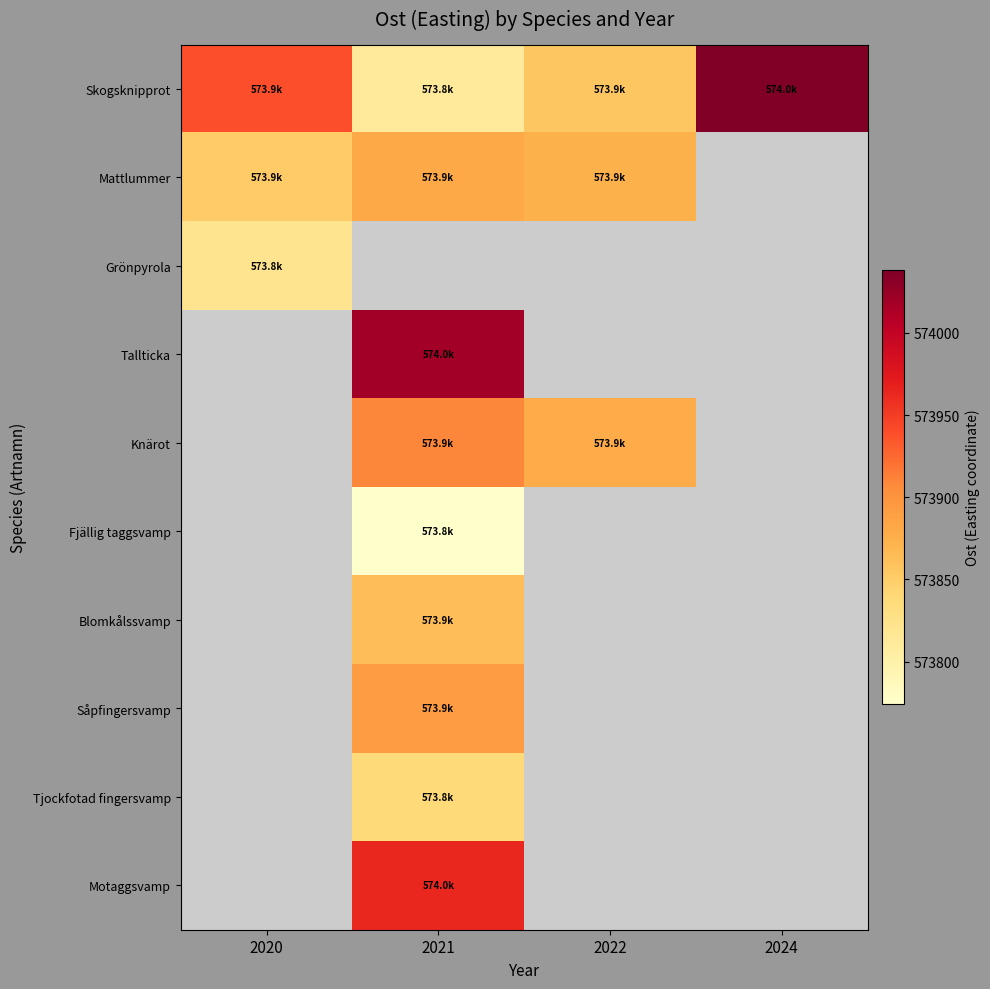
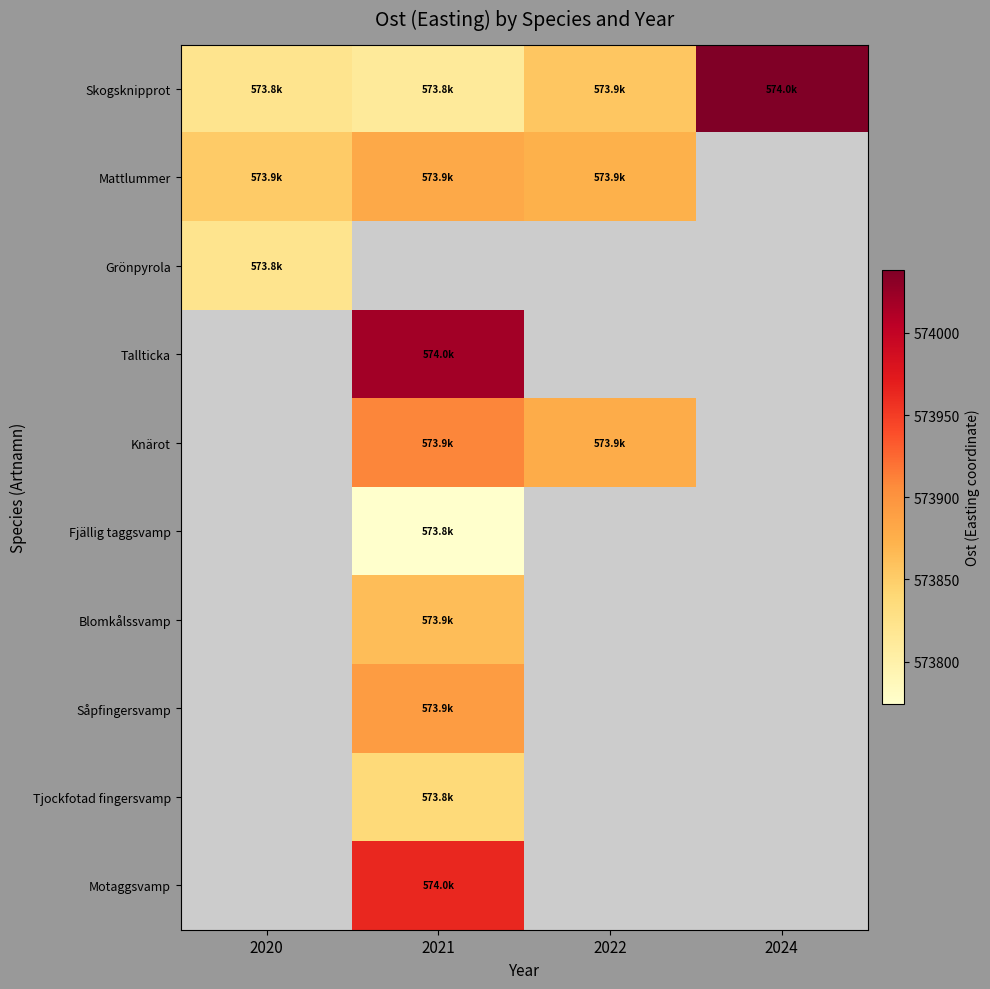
  {
    "Skogsknipprot": {
-     "2020": "573.9k",
+     "2020": "573.8k",
      "2021": "573.8k",
      "2022": "573.9k",
      "2024": "574.0k"
    },
    "Mattlummer": {
      "2020": "573.9k",
      "2021": "573.9k",
      "2022": "573.9k"
    },
    "Grönpyrola": {
      "2020": "573.8k"
    },
    "Tallticka": {
      "2021": "574.0k"
    },
    "Knärot": {
      "2021": "573.9k",
      "2022": "573.9k"
    },
    "Fjällig taggsvamp": {
      "2021": "573.8k"
    },
    "Blomkålssvamp": {
      "2021": "573.9k"
    },
    "Såpfingersvamp": {
      "2021": "573.9k"
    },
    "Tjockfotad fingersvamp": {
      "2021": "573.8k"
    },
    "Motaggsvamp": {
      "2021": "574.0k"
    }
  }
